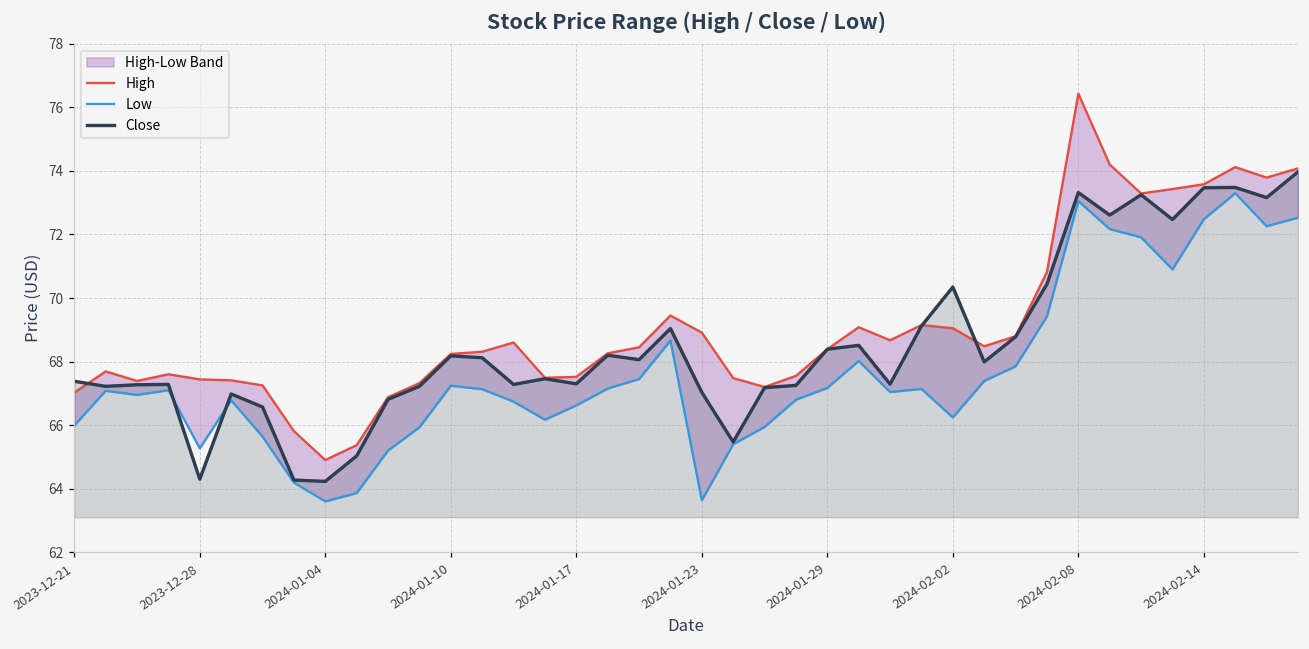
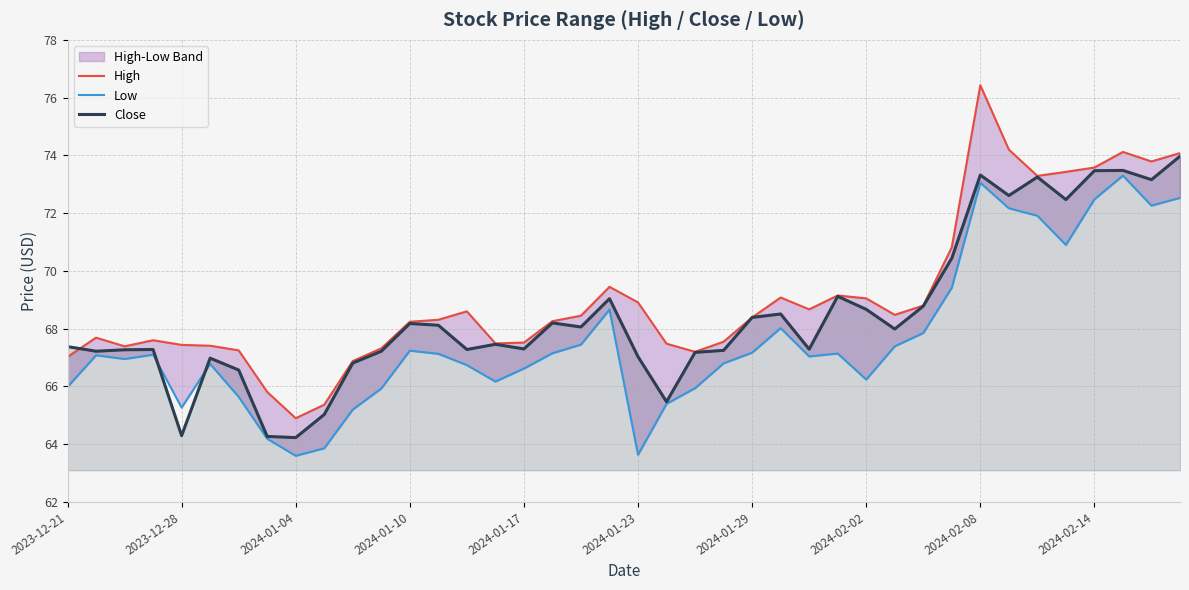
  {
    "High-Low Band": {
      "2023-12-21": 67.0,
      "2023-12-28": 67.4,
      "2024-01-04": 64.9,
      "2024-01-17": 67.5,
      "2024-01-23": 68.9,
      "2024-02-02": 69.1,
      "2024-02-08": 76.4,
      "2024-02-14": 73.6
    },
    "Low": {
      "2023-12-21": 66.0,
      "2023-12-28": 65.3,
      "2024-01-04": 63.6,
      "2024-01-10": 67.2,
      "2024-01-17": 66.6,
      "2024-01-23": 63.6,
      "2024-01-29": 67.2,
      "2024-02-02": 66.2,
      "2024-02-08": 73.1,
      "2024-02-14": 72.5
    },
    "Close": {
      "2023-12-21": 67.4,
      "2023-12-28": 64.3,
      "2024-01-04": 64.2,
      "2024-01-17": 67.3,
      "2024-01-23": 67.0,
-     "2024-02-02": 70.3,
+     "2024-02-02": 68.7,
      "2024-02-08": 73.3,
      "2024-02-14": 73.5
    }
  }
